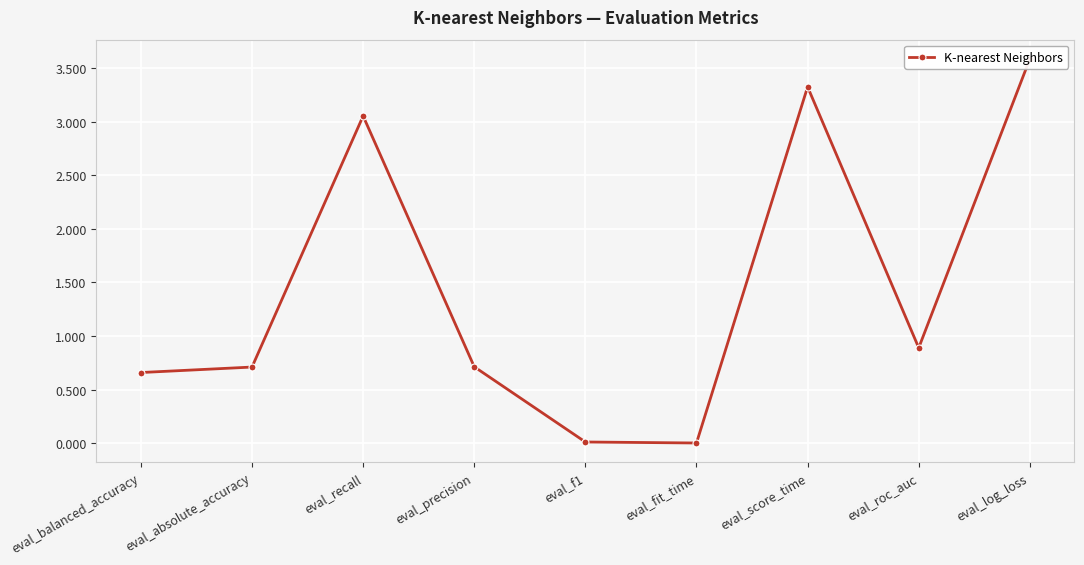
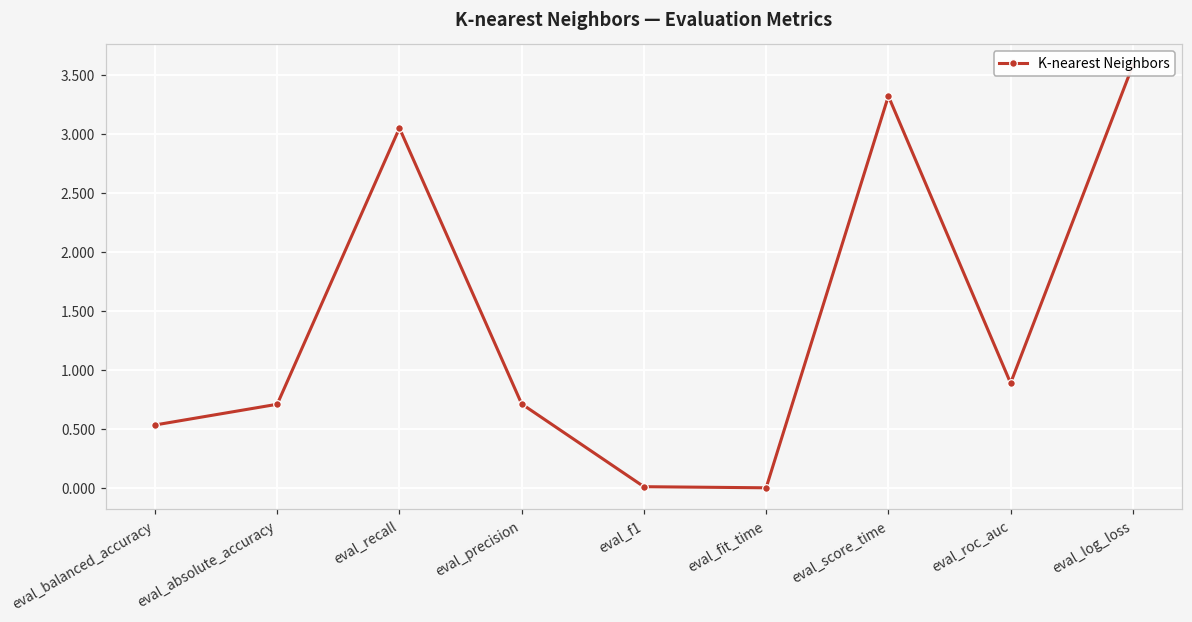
  {
-   "eval_balanced_accuracy": 0.66,
+   "eval_balanced_accuracy": 0.54,
    "eval_absolute_accuracy": 0.71,
    "eval_recall": 3.05,
    "eval_precision": 0.71,
    "eval_f1": 0.01,
    "eval_fit_time": 0.00,
    "eval_score_time": 3.32,
    "eval_roc_auc": 0.89
  }
